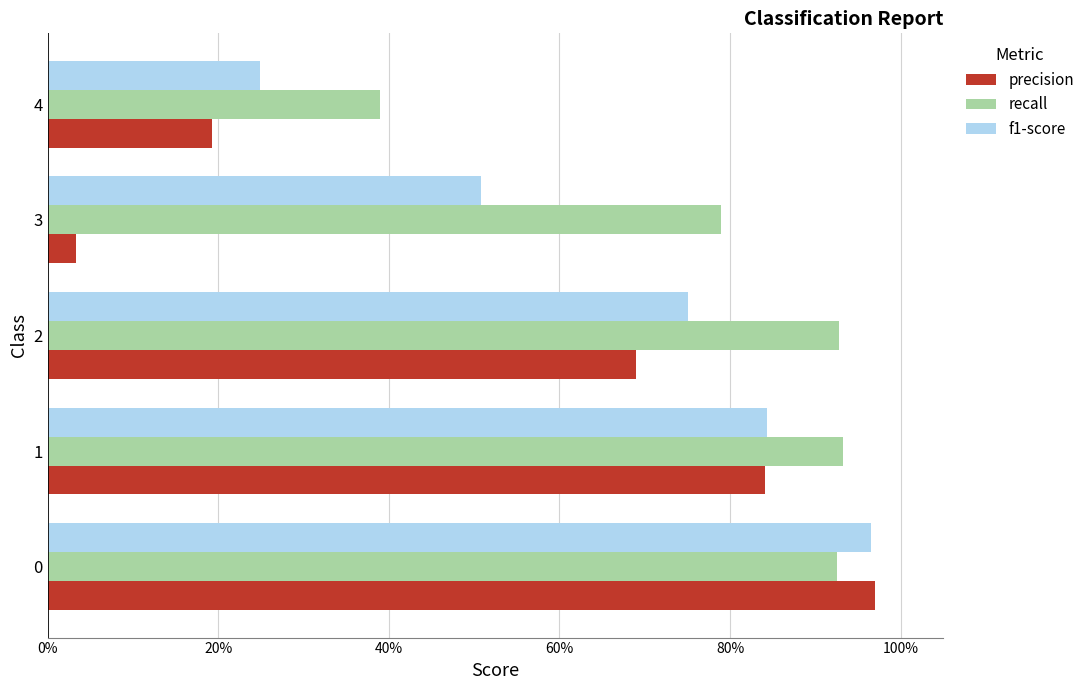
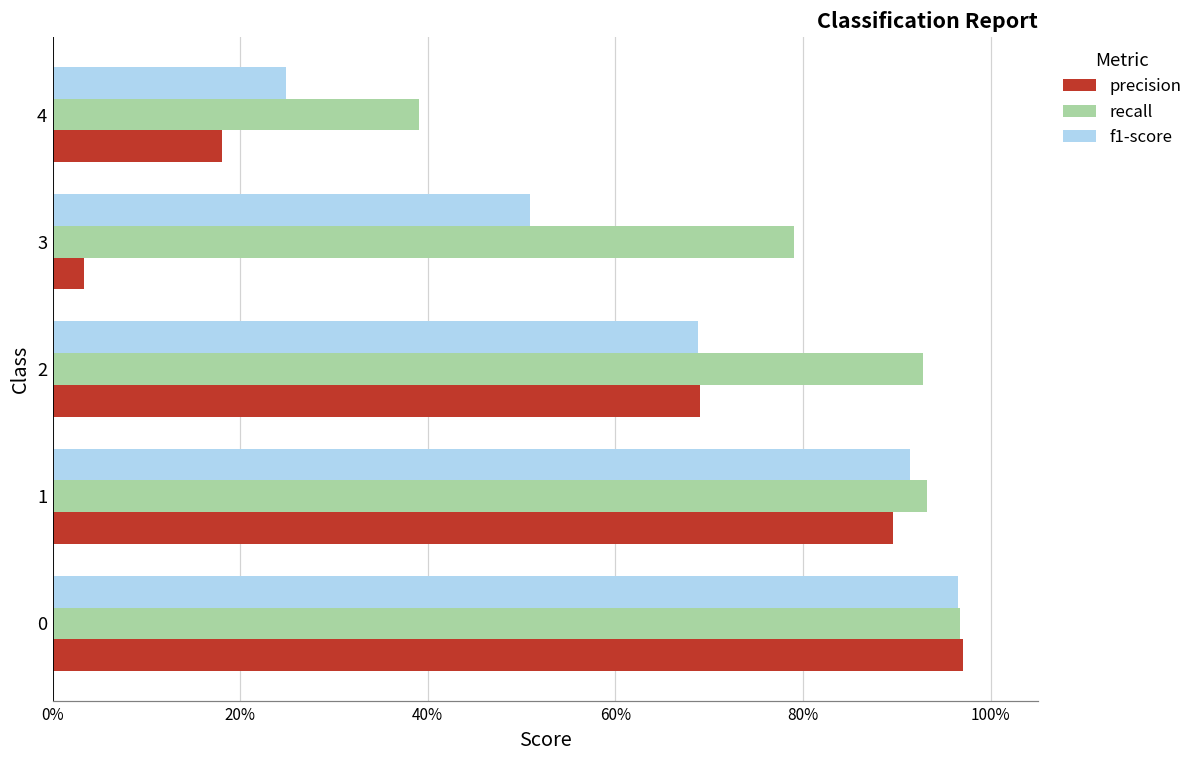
  {
    "precision": {
-     "4": "19%",
+     "4": "18%",
      "3": "3%",
      "2": "69%",
-     "1": "84%",
+     "1": "90%",
      "0": "97%"
    },
    "recall": {
      "4": "39%",
      "3": "79%",
      "2": "93%",
      "1": "93%",
-     "0": "93%"
+     "0": "97%"
    },
    "f1-score": {
      "4": "25%",
      "3": "51%",
-     "2": "75%",
-     "1": "84%",
+     "2": "69%",
+     "1": "91%",
      "0": "97%"
    }
  }
